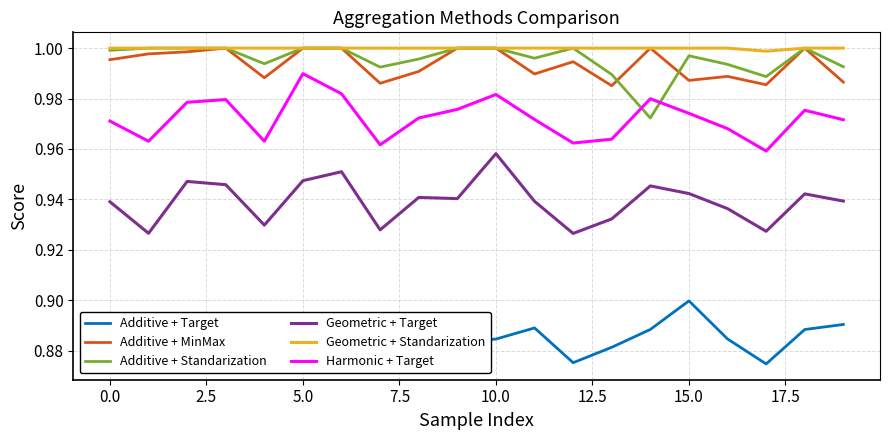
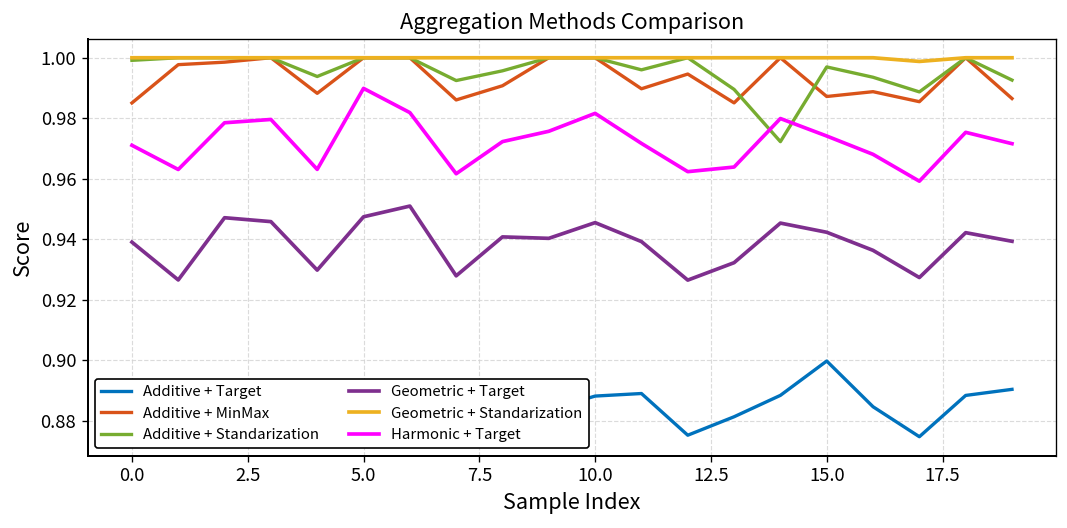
  {
    "Additive + Target": {
-     "10.0": 0.885,
+     "10.0": 0.888,
      "15.0": 0.900
    },
    "Additive + MinMax": {
-     "0.0": 0.995,
+     "0.0": 0.985,
      "15.0": 0.987
    },
    "Additive + Standarization": {
      "15.0": 0.997
    },
    "Geometric + Target": {
      "0.0": 0.939,
      "5.0": 0.947,
-     "10.0": 0.958,
+     "10.0": 0.946,
      "15.0": 0.942
    },
    "Geometric + Standarization": {
      "15.0": 1.000
    },
    "Harmonic + Target": {
      "0.0": 0.971,
      "5.0": 0.990,
      "10.0": 0.982,
      "15.0": 0.974
    }
  }
